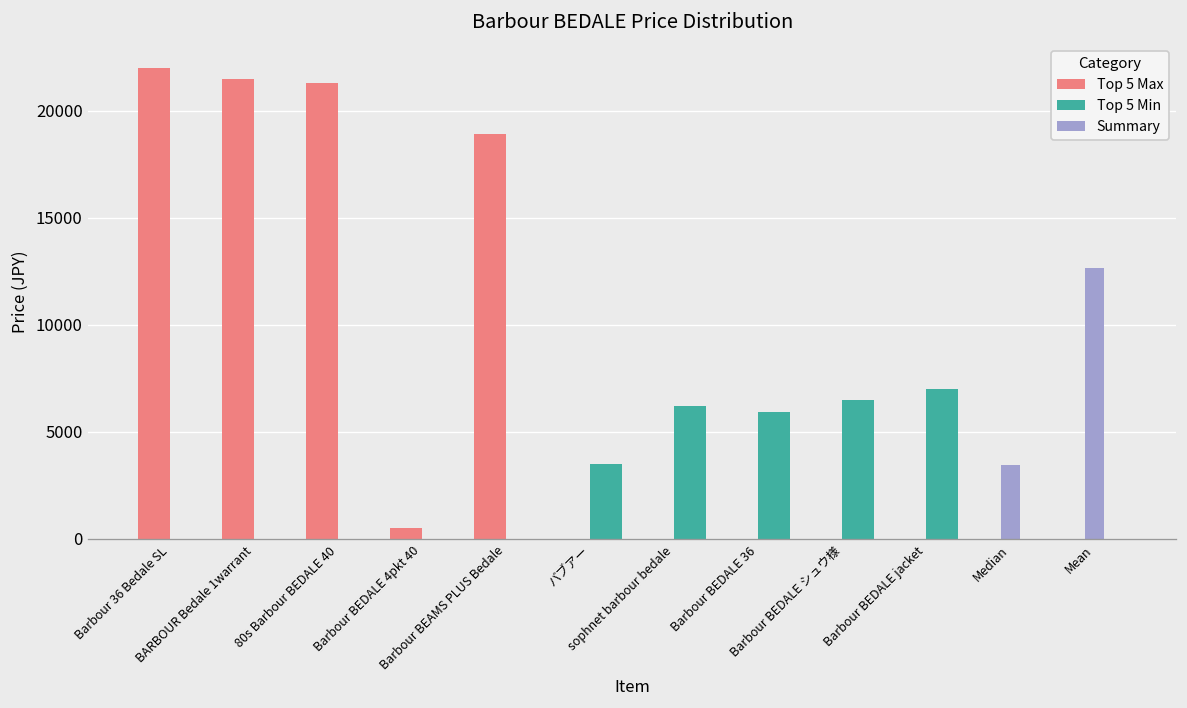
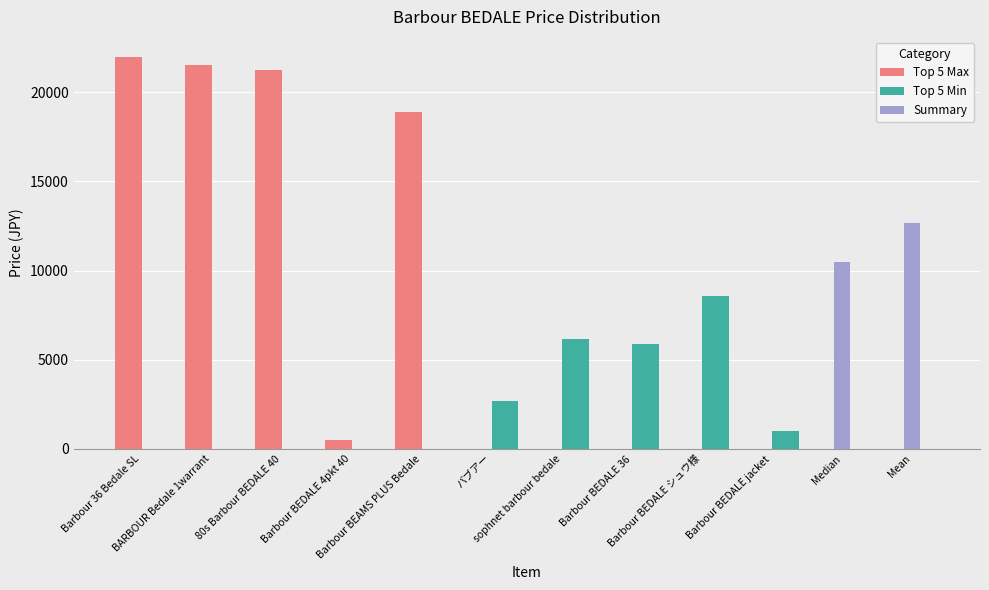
  {
    "Top 5 Max": {
      "Barbour 36 Bedale SL": 22000,
      "BARBOUR Bedale 1warrant": 21500,
      "80s Barbour BEDALE 40": 21300,
      "Barbour BEDALE 4pkt 40": 500,
      "Barbour BEAMS PLUS Bedale": 18900,
      "バブアー": 0,
      "sophnet barbour bedale": 0,
      "Barbour BEDALE 36": 0,
      "Barbour BEDALE シュウ様": 0,
      "Barbour BEDALE jacket": 0,
      "Median": 0,
      "Mean": 0
    },
    "Top 5 Min": {
      "Barbour 36 Bedale SL": 0,
      "BARBOUR Bedale 1warrant": 0,
      "80s Barbour BEDALE 40": 0,
      "Barbour BEDALE 4pkt 40": 0,
      "Barbour BEAMS PLUS Bedale": 0,
-     "バブアー": 3500,
+     "バブアー": 2700,
      "sophnet barbour bedale": 6200,
      "Barbour BEDALE 36": 5900,
-     "Barbour BEDALE シュウ様": 6500,
-     "Barbour BEDALE jacket": 7000,
+     "Barbour BEDALE シュウ様": 8600,
+     "Barbour BEDALE jacket": 1000,
      "Median": 0,
      "Mean": 0
    },
    "Summary": {
      "Barbour 36 Bedale SL": 0,
      "BARBOUR Bedale 1warrant": 0,
      "80s Barbour BEDALE 40": 0,
      "Barbour BEDALE 4pkt 40": 0,
      "Barbour BEAMS PLUS Bedale": 0,
      "バブアー": 0,
      "sophnet barbour bedale": 0,
      "Barbour BEDALE 36": 0,
      "Barbour BEDALE シュウ様": 0,
      "Barbour BEDALE jacket": 0,
-     "Median": 3500,
+     "Median": 10500,
      "Mean": 12700
    }
  }
